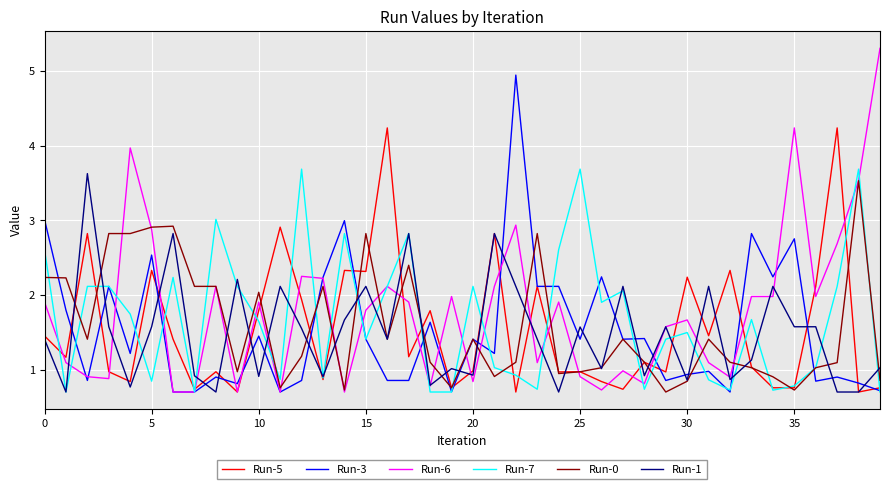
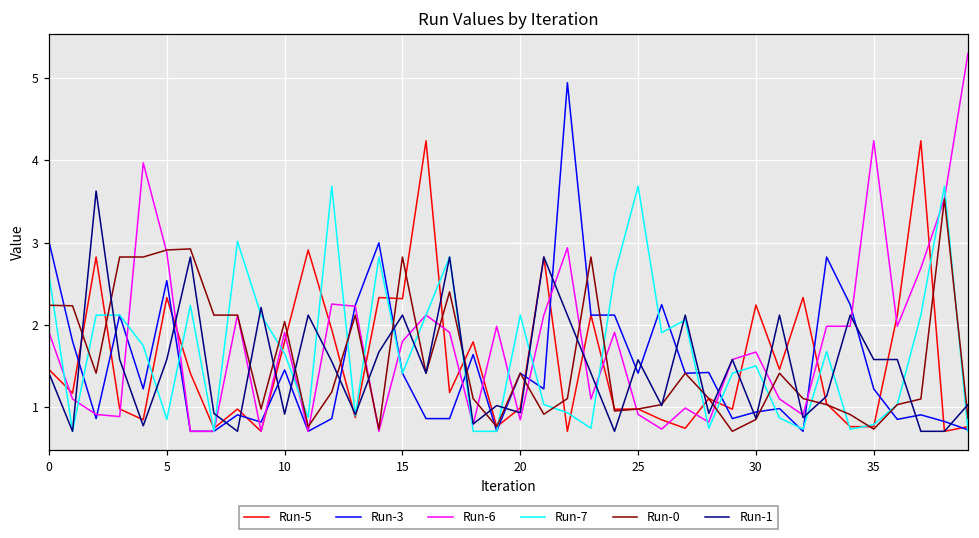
  {
    "Run-5": {
      "0": 1.5,
      "5": 2.3,
      "10": 1.8,
      "15": 2.3,
      "20": 1.0,
      "30": 2.2
    },
    "Run-3": {
      "0": 3.0,
      "5": 2.5,
      "10": 1.5,
      "25": 1.4,
      "30": 0.9,
-     "35": 2.8
+     "35": 1.2
    },
    "Run-6": {
      "0": 1.9,
      "10": 1.9,
      "15": 1.8,
      "20": 0.8,
      "25": 0.9,
      "30": 1.7,
      "35": 4.2
    },
    "Run-7": {
      "0": 2.6,
      "5": 0.9,
      "10": 1.7,
      "20": 2.1,
      "25": 3.7,
      "30": 1.5
    },
    "Run-0": {
      "0": 2.2,
      "10": 2.0,
      "15": 2.8
    },
    "Run-1": {
      "0": 1.4,
      "5": 1.6,
      "10": 0.9,
      "15": 2.1,
      "20": 0.9,
      "25": 1.6,
      "35": 1.6
    }
  }
